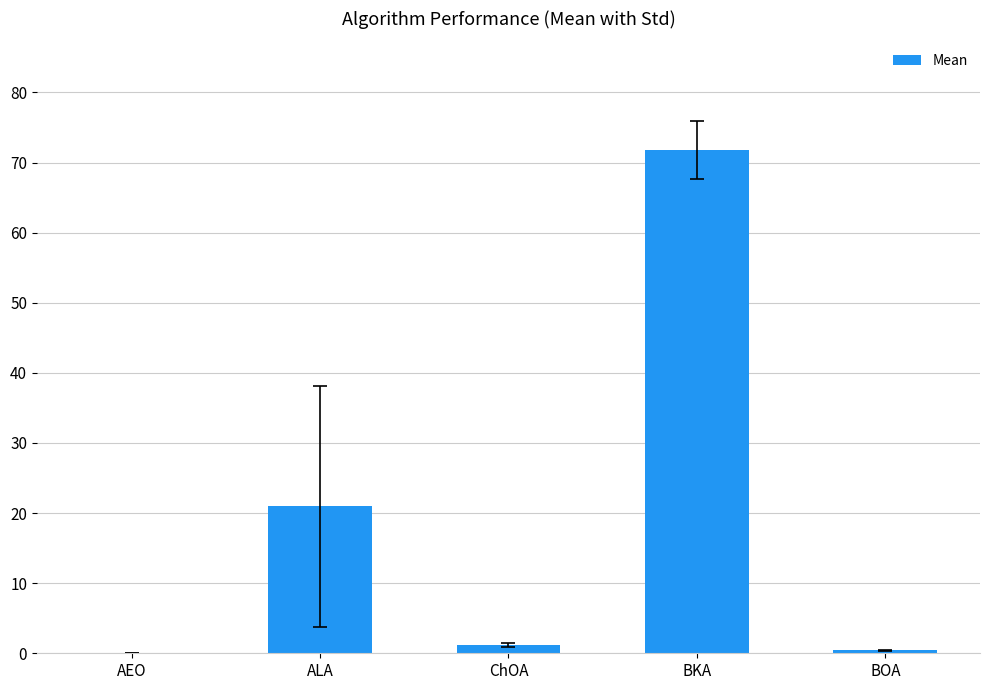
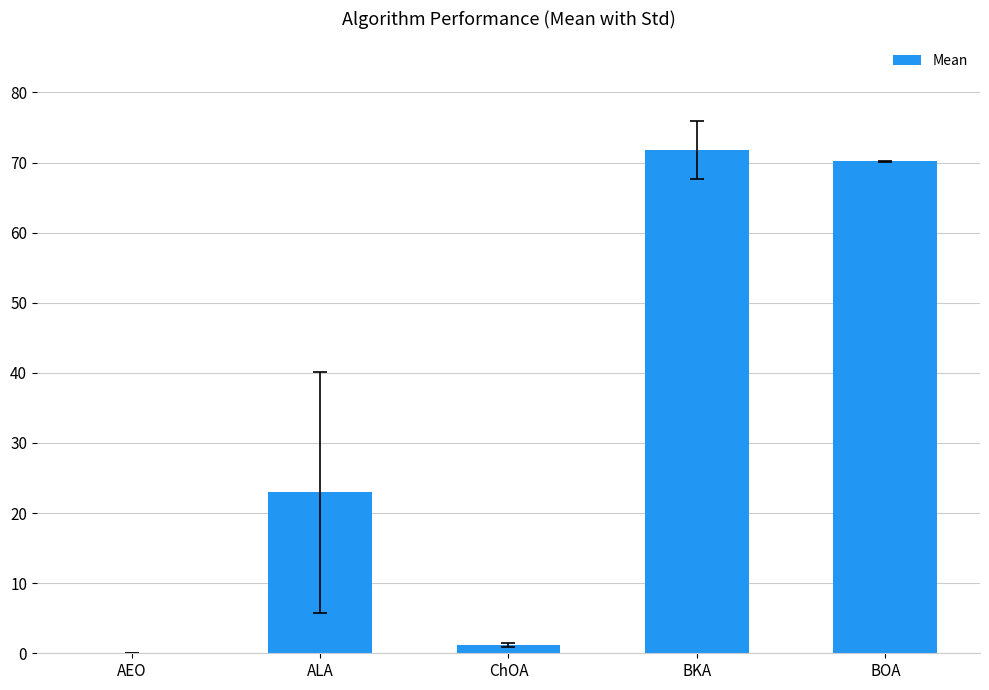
  {
    "Mean": {
      "AEO": 0,
-     "ALA": 21,
+     "ALA": 23,
      "ChOA": 1,
      "BKA": 72,
-     "BOA": 0
+     "BOA": 70
    }
  }
